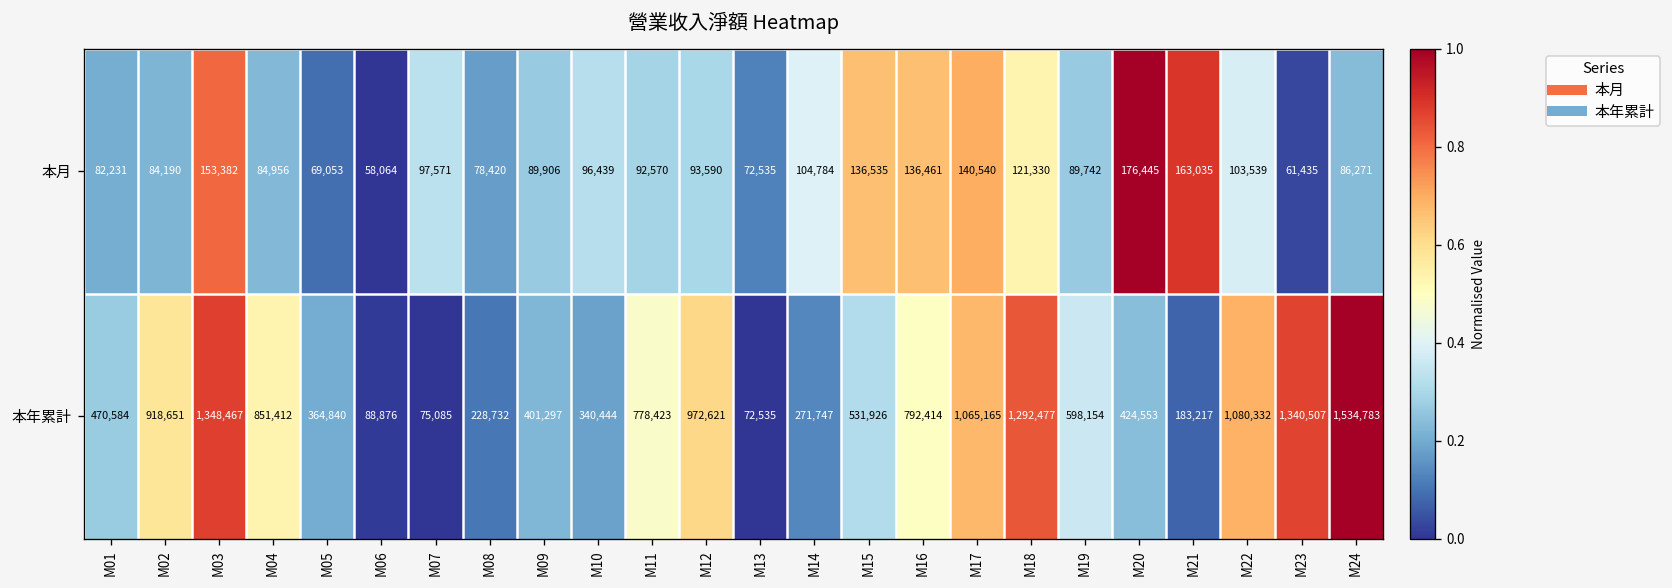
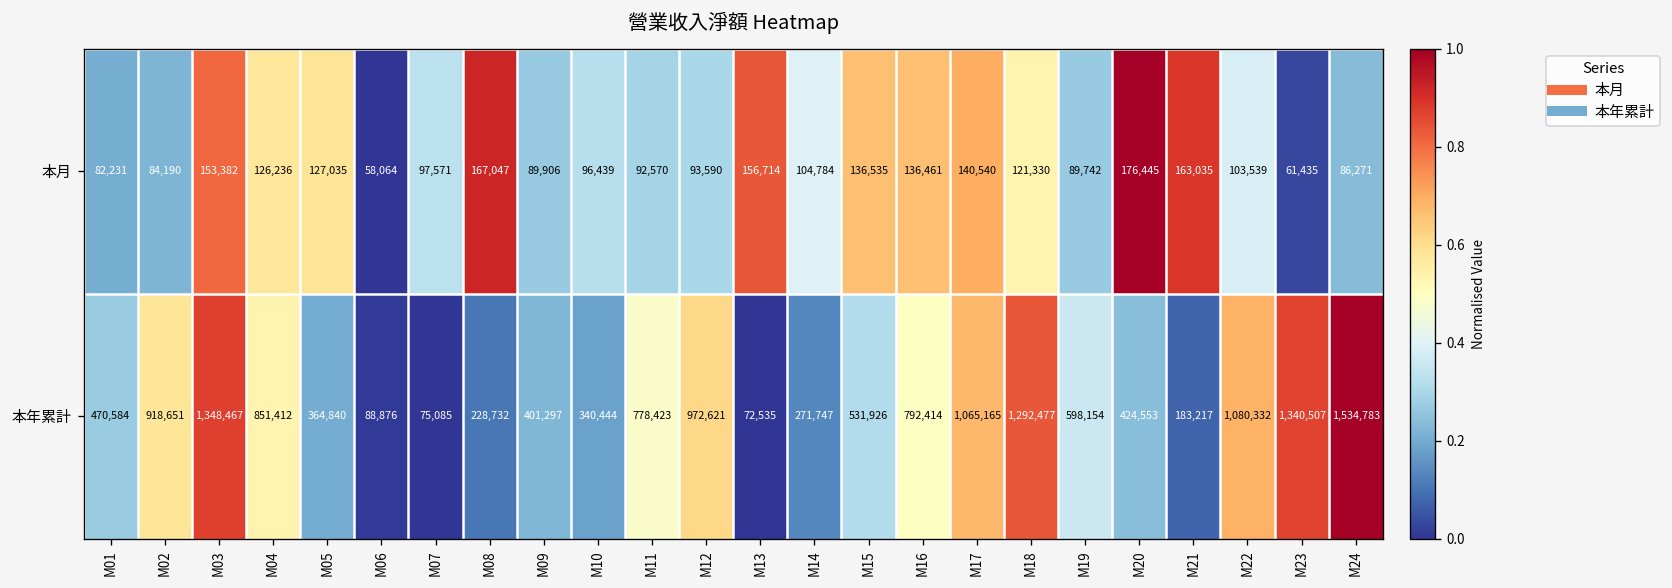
  {
    "本月": {
      "M01": "82,231",
      "M02": "84,190",
      "M03": "153,382",
-     "M04": "84,956",
-     "M05": "69,053",
+     "M04": "126,236",
+     "M05": "127,035",
      "M06": "58,064",
      "M07": "97,571",
-     "M08": "78,420",
+     "M08": "167,047",
      "M09": "89,906",
      "M10": "96,439",
      "M11": "92,570",
      "M12": "93,590",
-     "M13": "72,535",
+     "M13": "156,714",
      "M14": "104,784",
      "M15": "136,535",
      "M16": "136,461",
      "M17": "140,540",
      "M18": "121,330",
      "M19": "89,742",
      "M20": "176,445",
      "M21": "163,035",
      "M22": "103,539",
      "M23": "61,435",
      "M24": "86,271"
    },
    "本年累計": {
      "M01": "470,584",
      "M02": "918,651",
      "M03": "1,348,467",
      "M04": "851,412",
      "M05": "364,840",
      "M06": "88,876",
      "M07": "75,085",
      "M08": "228,732",
      "M09": "401,297",
      "M10": "340,444",
      "M11": "778,423",
      "M12": "972,621",
      "M13": "72,535",
      "M14": "271,747",
      "M15": "531,926",
      "M16": "792,414",
      "M17": "1,065,165",
      "M18": "1,292,477",
      "M19": "598,154",
      "M20": "424,553",
      "M21": "183,217",
      "M22": "1,080,332",
      "M23": "1,340,507",
      "M24": "1,534,783"
    }
  }
